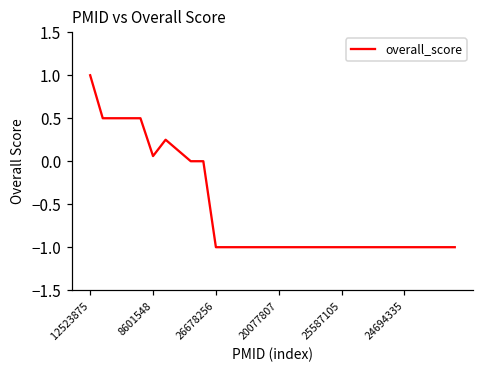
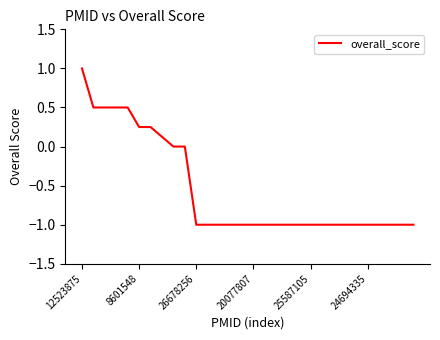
  {
    "12523875": 1.0,
-   "8601548": 0.1,
+   "8601548": 0.3,
    "26678256": -1.0,
    "20077807": -1.0,
    "25587105": -1.0,
    "24694335": -1.0
  }
